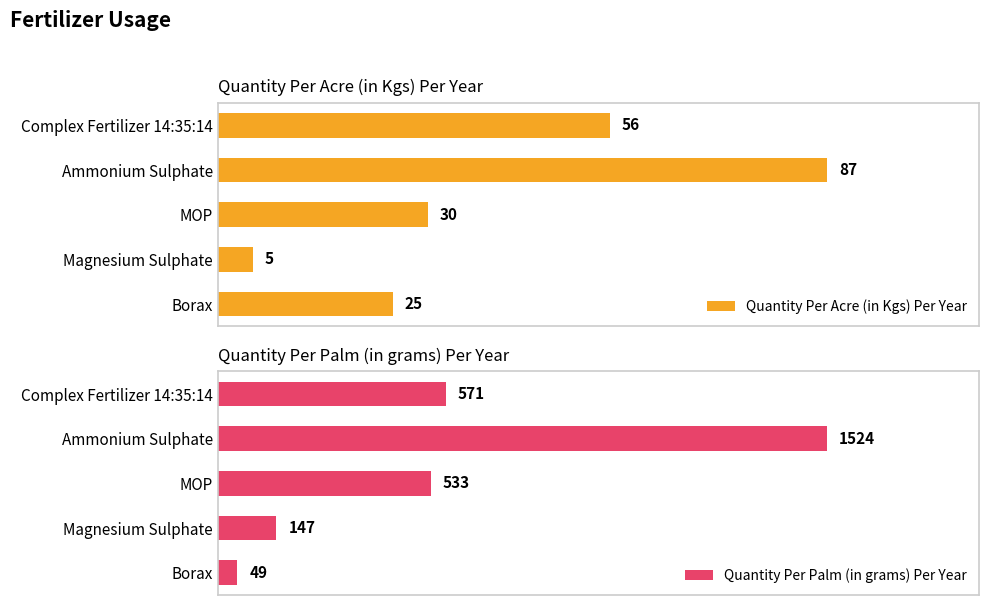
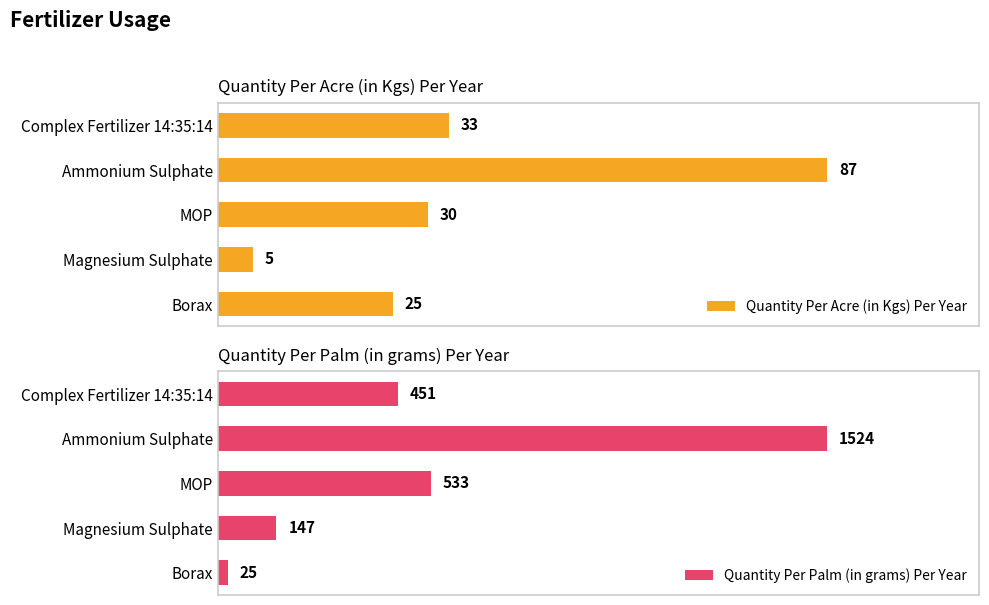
  {
    "Quantity Per Acre (in Kgs) Per Year": {
-     "Complex Fertilizer 14:35:14": 56,
+     "Complex Fertilizer 14:35:14": 33,
      "Ammonium Sulphate": 87,
      "MOP": 30,
      "Magnesium Sulphate": 5,
      "Borax": 25
    },
    "Quantity Per Palm (in grams) Per Year": {
-     "Complex Fertilizer 14:35:14": 571,
+     "Complex Fertilizer 14:35:14": 451,
      "Ammonium Sulphate": 1524,
      "MOP": 533,
      "Magnesium Sulphate": 147,
-     "Borax": 49
+     "Borax": 25
    }
  }
